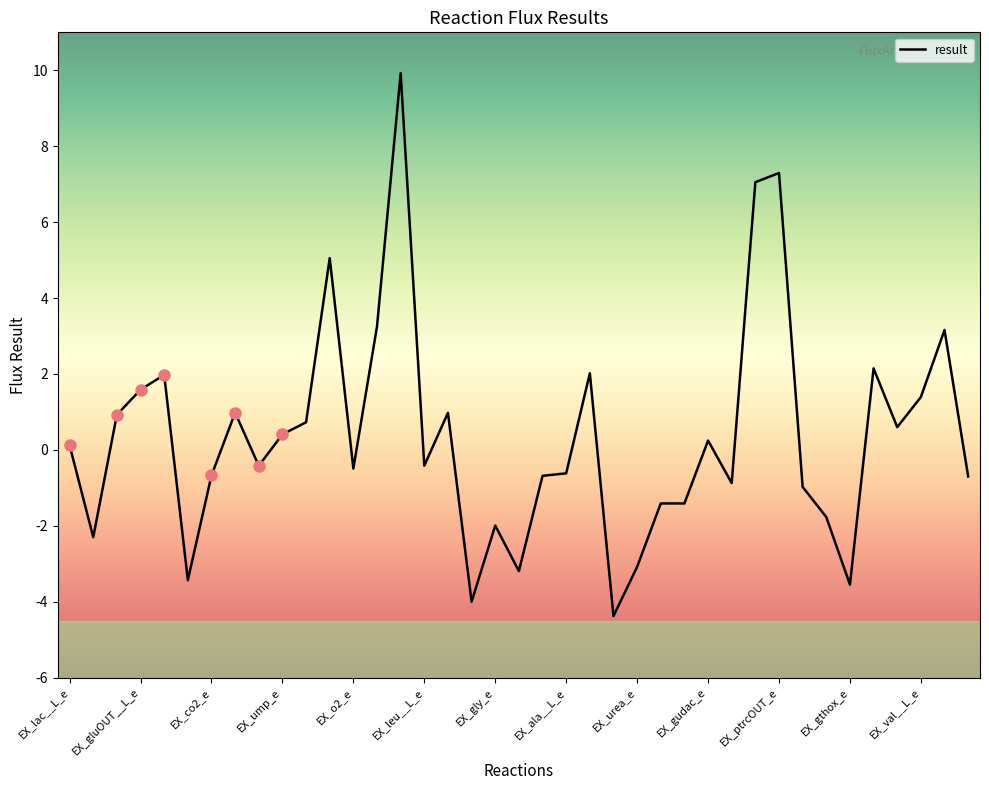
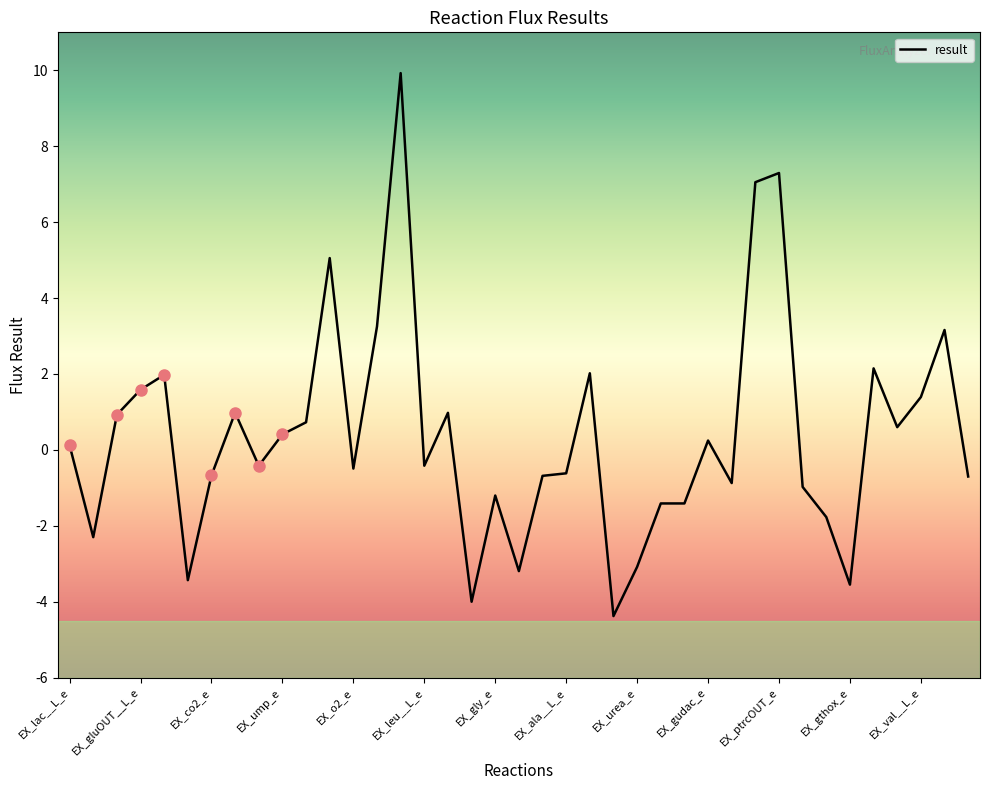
  {
    "result": {
      "EX_o2_e": -0.5,
      "EX_leu__L_e": -0.4,
-     "EX_gly_e": -2.0,
+     "EX_gly_e": -1.2,
      "EX_ala__L_e": -0.6,
      "EX_urea_e": -3.1,
      "EX_gudac_e": 0.2,
      "EX_ptrcOUT_e": 7.3,
      "EX_gthox_e": -3.5,
      "EX_val__L_e": 1.4
    }
  }
